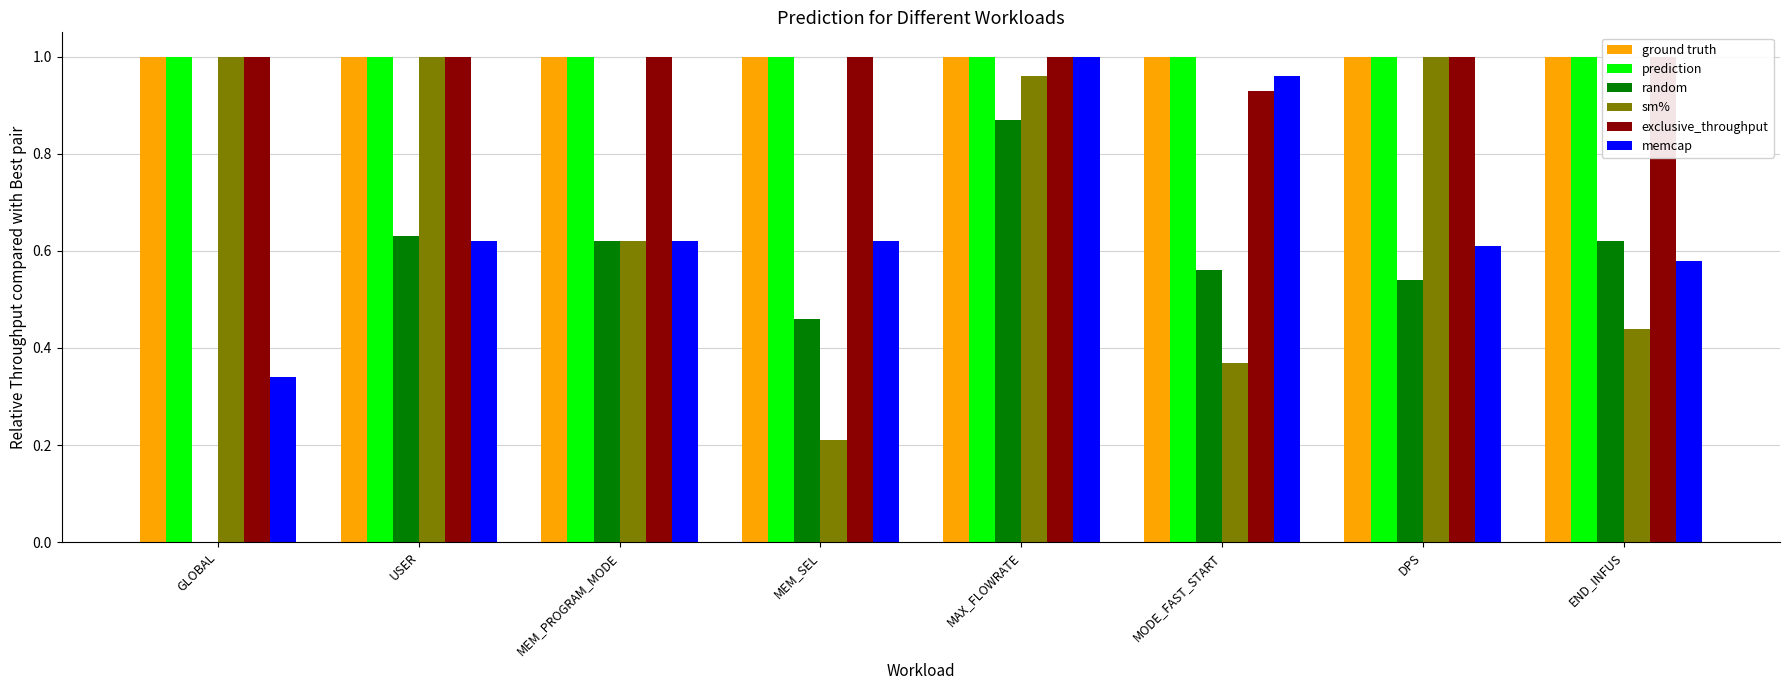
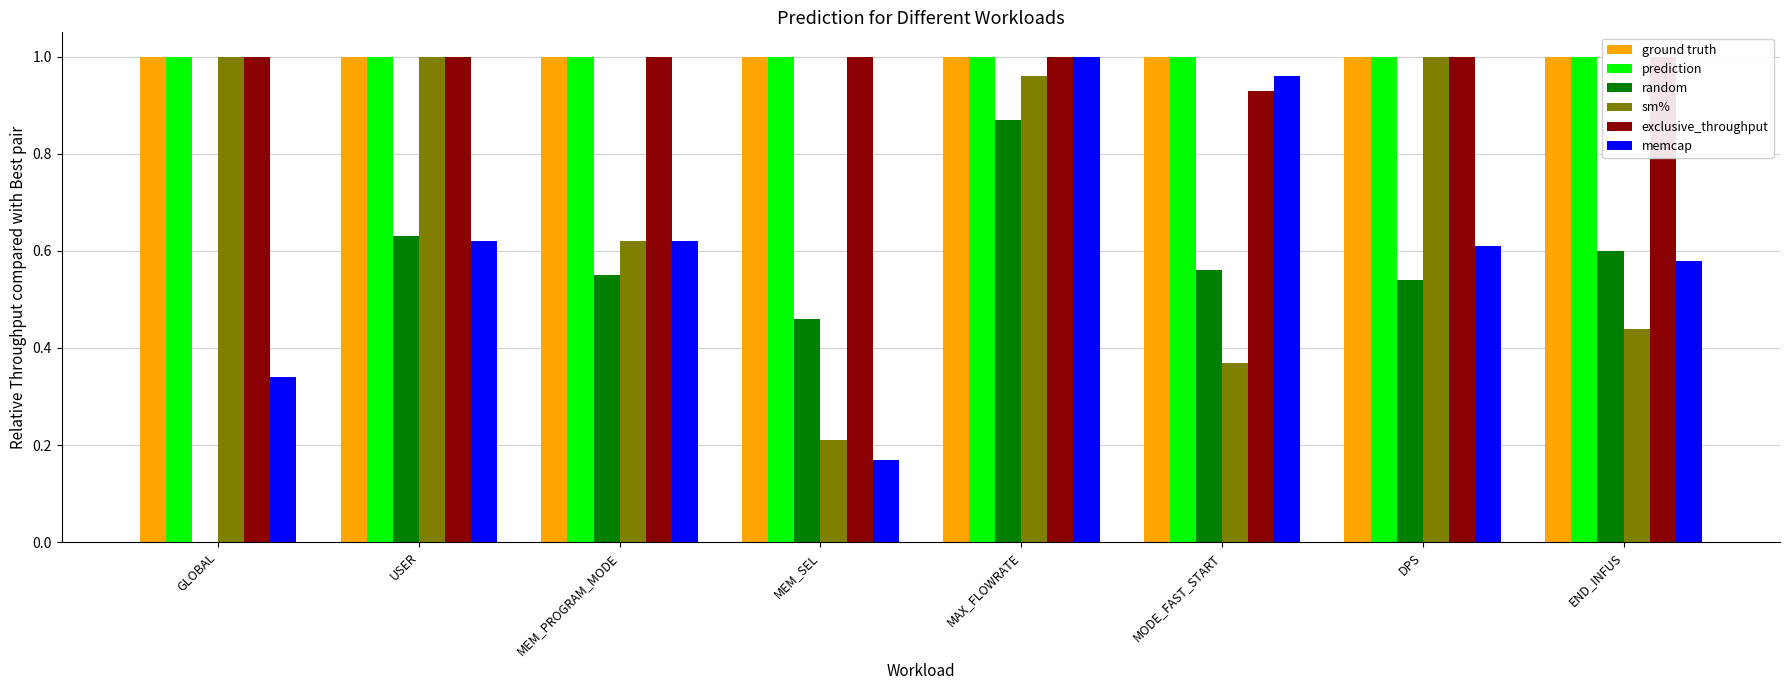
  {
    "ground truth": {
      "GLOBAL": 1.00,
      "USER": 1.00,
      "MEM_PROGRAM_MODE": 1.00,
      "MEM_SEL": 1.00,
      "MAX_FLOWRATE": 1.00,
      "MODE_FAST_START": 1.00,
      "DPS": 1.00,
      "END_INFUS": 1.00
    },
    "prediction": {
      "GLOBAL": 1.00,
      "USER": 1.00,
      "MEM_PROGRAM_MODE": 1.00,
      "MEM_SEL": 1.00,
      "MAX_FLOWRATE": 1.00,
      "MODE_FAST_START": 1.00,
      "DPS": 1.00,
      "END_INFUS": 1.00
    },
    "random": {
      "GLOBAL": 0.00,
      "USER": 0.63,
-     "MEM_PROGRAM_MODE": 0.62,
+     "MEM_PROGRAM_MODE": 0.55,
      "MEM_SEL": 0.46,
      "MAX_FLOWRATE": 0.87,
      "MODE_FAST_START": 0.56,
      "DPS": 0.54,
-     "END_INFUS": 0.62
+     "END_INFUS": 0.60
    },
    "sm%": {
      "GLOBAL": 1.00,
      "USER": 1.00,
      "MEM_PROGRAM_MODE": 0.62,
      "MEM_SEL": 0.21,
      "MAX_FLOWRATE": 0.96,
      "MODE_FAST_START": 0.37,
      "DPS": 1.00,
      "END_INFUS": 0.44
    },
    "exclusive_throughput": {
      "GLOBAL": 1.00,
      "USER": 1.00,
      "MEM_PROGRAM_MODE": 1.00,
      "MEM_SEL": 1.00,
      "MAX_FLOWRATE": 1.00,
      "MODE_FAST_START": 0.93,
      "DPS": 1.00
    },
    "memcap": {
      "GLOBAL": 0.34,
      "USER": 0.62,
      "MEM_PROGRAM_MODE": 0.62,
-     "MEM_SEL": 0.62,
+     "MEM_SEL": 0.17,
      "MAX_FLOWRATE": 1.00,
      "MODE_FAST_START": 0.96,
      "DPS": 0.61,
      "END_INFUS": 0.58
    }
  }
